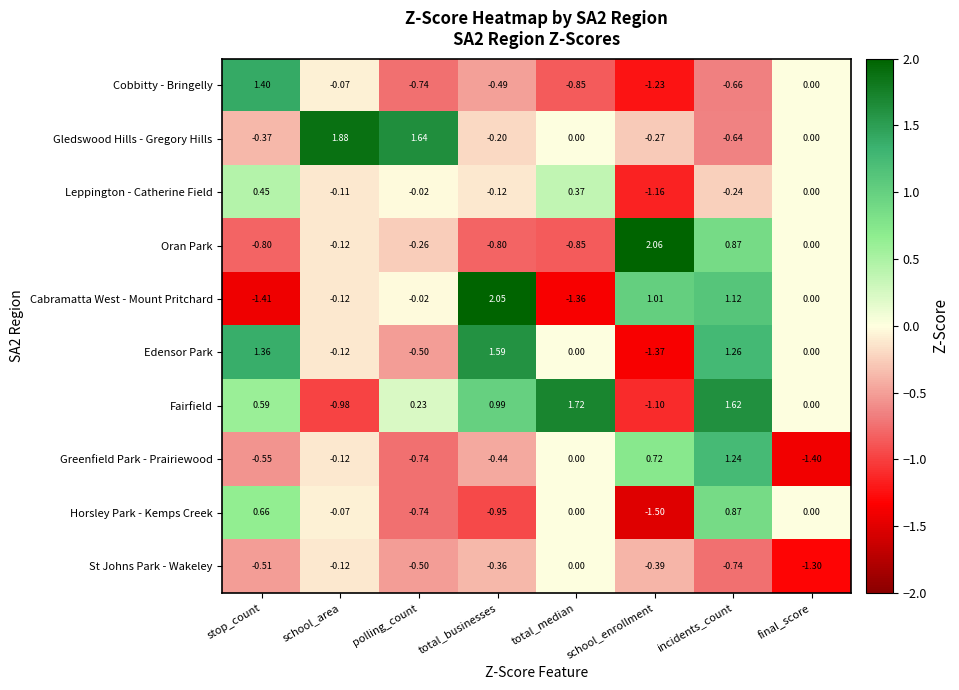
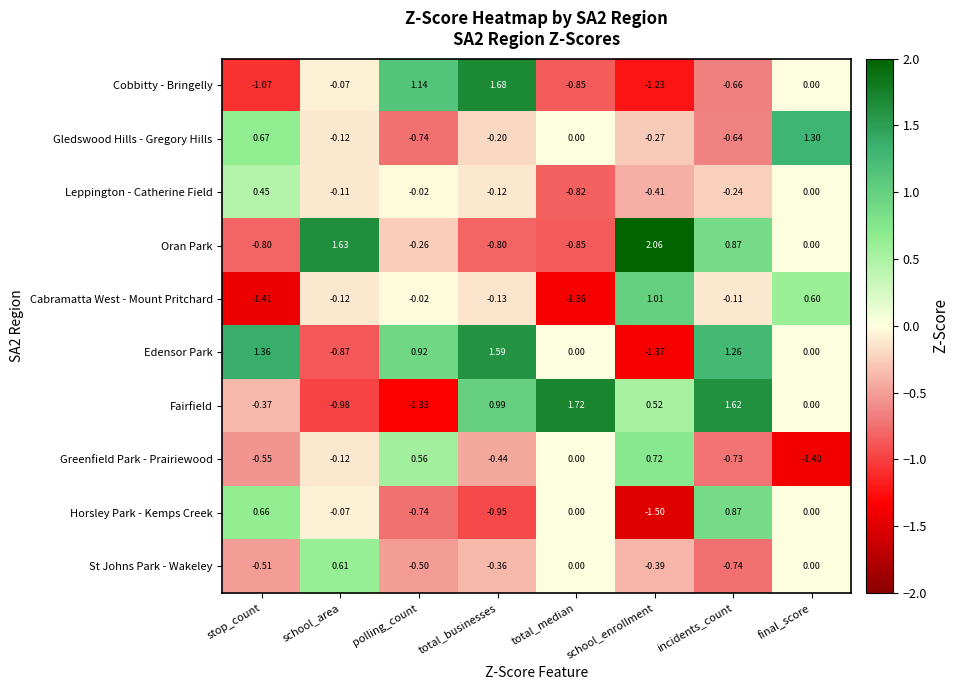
  {
    "Cobbitty - Bringelly": {
-     "stop_count": 1.40,
+     "stop_count": -1.07,
      "school_area": -0.07,
-     "polling_count": -0.74,
-     "total_businesses": -0.49,
+     "polling_count": 1.14,
+     "total_businesses": 1.68,
      "total_median": -0.85,
      "school_enrollment": -1.23,
      "incidents_count": -0.66,
      "final_score": 0.00
    },
    "Gledswood Hills - Gregory Hills": {
-     "stop_count": -0.37,
-     "school_area": 1.88,
-     "polling_count": 1.64,
+     "stop_count": 0.67,
+     "school_area": -0.12,
+     "polling_count": -0.74,
      "total_businesses": -0.20,
      "total_median": 0.00,
      "school_enrollment": -0.27,
      "incidents_count": -0.64,
-     "final_score": 0.00
+     "final_score": 1.30
    },
    "Leppington - Catherine Field": {
      "stop_count": 0.45,
      "school_area": -0.11,
      "polling_count": -0.02,
      "total_businesses": -0.12,
-     "total_median": 0.37,
-     "school_enrollment": -1.16,
+     "total_median": -0.82,
+     "school_enrollment": -0.41,
      "incidents_count": -0.24,
      "final_score": 0.00
    },
    "Oran Park": {
      "stop_count": -0.80,
-     "school_area": -0.12,
+     "school_area": 1.63,
      "polling_count": -0.26,
      "total_businesses": -0.80,
      "total_median": -0.85,
      "school_enrollment": 2.06,
      "incidents_count": 0.87,
      "final_score": 0.00
    },
    "Cabramatta West - Mount Pritchard": {
      "stop_count": -1.41,
      "school_area": -0.12,
      "polling_count": -0.02,
-     "total_businesses": 2.05,
+     "total_businesses": -0.13,
      "total_median": -1.36,
      "school_enrollment": 1.01,
-     "incidents_count": 1.12,
-     "final_score": 0.00
+     "incidents_count": -0.11,
+     "final_score": 0.60
    },
    "Edensor Park": {
      "stop_count": 1.36,
-     "school_area": -0.12,
-     "polling_count": -0.50,
+     "school_area": -0.87,
+     "polling_count": 0.92,
      "total_businesses": 1.59,
      "total_median": 0.00,
      "school_enrollment": -1.37,
      "incidents_count": 1.26,
      "final_score": 0.00
    },
    "Fairfield": {
-     "stop_count": 0.59,
+     "stop_count": -0.37,
      "school_area": -0.98,
-     "polling_count": 0.23,
+     "polling_count": -1.33,
      "total_businesses": 0.99,
      "total_median": 1.72,
-     "school_enrollment": -1.10,
+     "school_enrollment": 0.52,
      "incidents_count": 1.62,
      "final_score": 0.00
    },
    "Greenfield Park - Prairiewood": {
      "stop_count": -0.55,
      "school_area": -0.12,
-     "polling_count": -0.74,
+     "polling_count": 0.56,
      "total_businesses": -0.44,
      "total_median": 0.00,
      "school_enrollment": 0.72,
-     "incidents_count": 1.24,
+     "incidents_count": -0.73,
      "final_score": -1.40
    },
    "Horsley Park - Kemps Creek": {
      "stop_count": 0.66,
      "school_area": -0.07,
      "polling_count": -0.74,
      "total_businesses": -0.95,
      "total_median": 0.00,
      "school_enrollment": -1.50,
      "incidents_count": 0.87,
      "final_score": 0.00
    },
    "St Johns Park - Wakeley": {
      "stop_count": -0.51,
-     "school_area": -0.12,
+     "school_area": 0.61,
      "polling_count": -0.50,
      "total_businesses": -0.36,
      "total_median": 0.00,
      "school_enrollment": -0.39,
      "incidents_count": -0.74,
-     "final_score": -1.30
+     "final_score": 0.00
    }
  }
